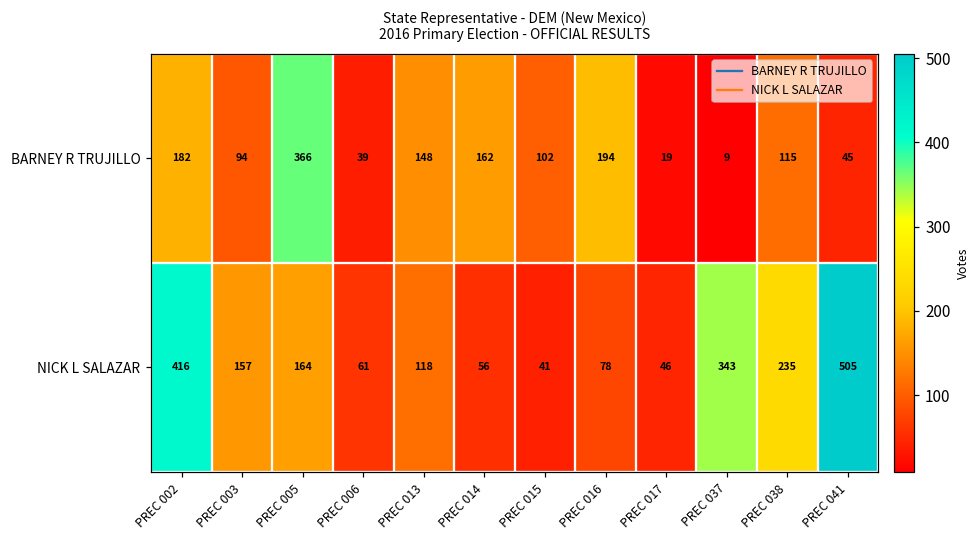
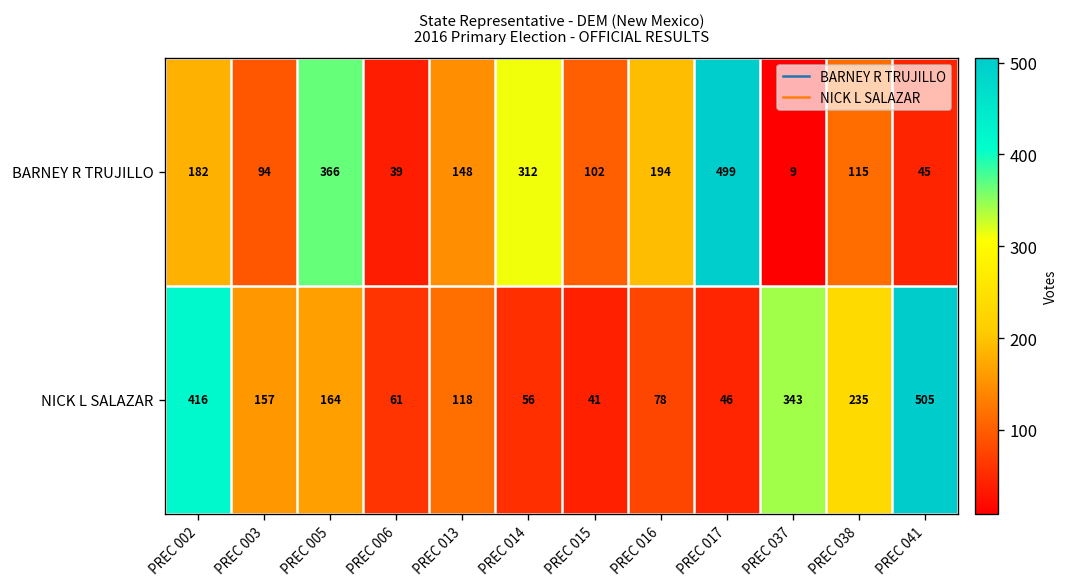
  {
    "BARNEY R TRUJILLO": {
      "PREC 002": 182,
      "PREC 003": 94,
      "PREC 005": 366,
      "PREC 006": 39,
      "PREC 013": 148,
-     "PREC 014": 162,
+     "PREC 014": 312,
      "PREC 015": 102,
      "PREC 016": 194,
-     "PREC 017": 19,
+     "PREC 017": 499,
      "PREC 037": 9,
      "PREC 038": 115,
      "PREC 041": 45
    },
    "NICK L SALAZAR": {
      "PREC 002": 416,
      "PREC 003": 157,
      "PREC 005": 164,
      "PREC 006": 61,
      "PREC 013": 118,
      "PREC 014": 56,
      "PREC 015": 41,
      "PREC 016": 78,
      "PREC 017": 46,
      "PREC 037": 343,
      "PREC 038": 235,
      "PREC 041": 505
    }
  }
